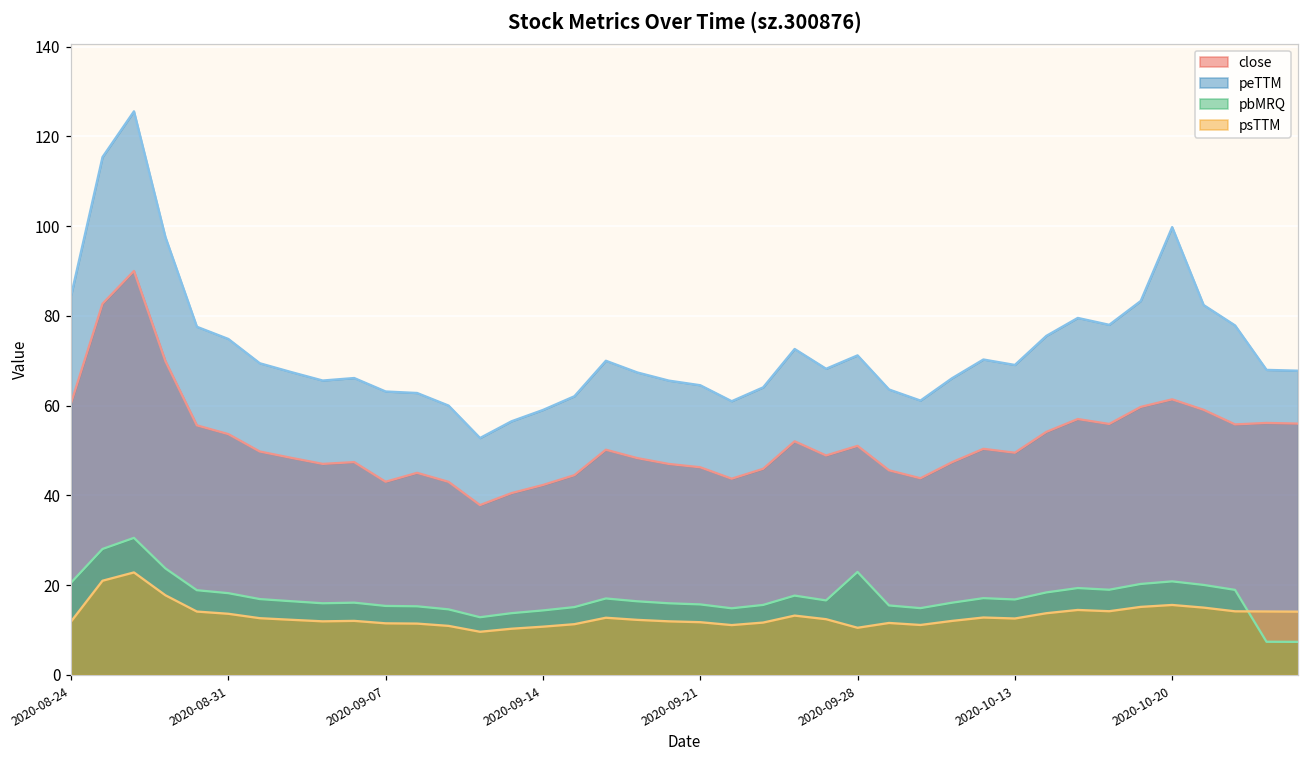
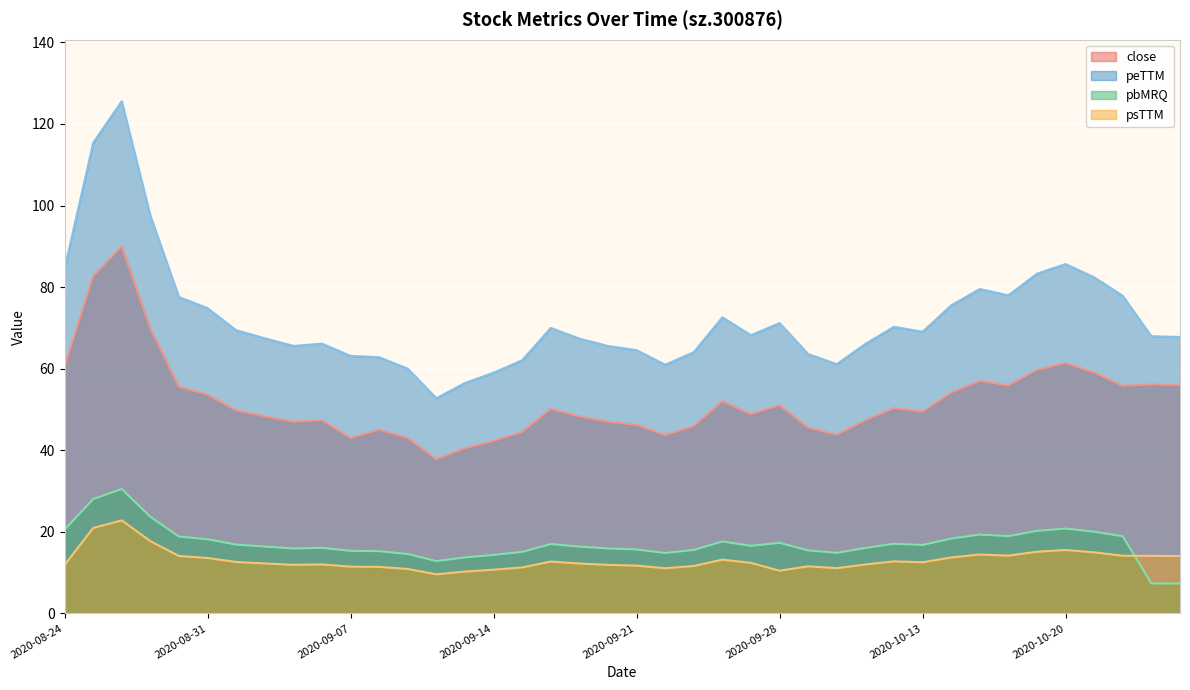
  {
    "close": {
      "2020-08-24": 61,
      "2020-08-31": 54,
      "2020-09-07": 43,
      "2020-09-14": 42,
      "2020-09-21": 46,
      "2020-09-28": 51,
      "2020-10-13": 49,
      "2020-10-20": 61
    },
    "peTTM": {
      "2020-08-24": 84,
      "2020-08-31": 75,
      "2020-09-07": 63,
      "2020-09-14": 59,
      "2020-09-21": 65,
      "2020-09-28": 71,
      "2020-10-13": 69,
-     "2020-10-20": 100
+     "2020-10-20": 86
    },
    "pbMRQ": {
      "2020-08-24": 21,
      "2020-08-31": 18,
      "2020-09-07": 15,
      "2020-09-14": 14,
      "2020-09-21": 16,
-     "2020-09-28": 23,
+     "2020-09-28": 17,
      "2020-10-13": 17,
      "2020-10-20": 21
    },
    "psTTM": {
      "2020-08-24": 12,
      "2020-08-31": 14,
      "2020-09-07": 11,
      "2020-09-14": 11,
      "2020-09-21": 12,
      "2020-09-28": 10,
      "2020-10-13": 13,
      "2020-10-20": 16
    }
  }
